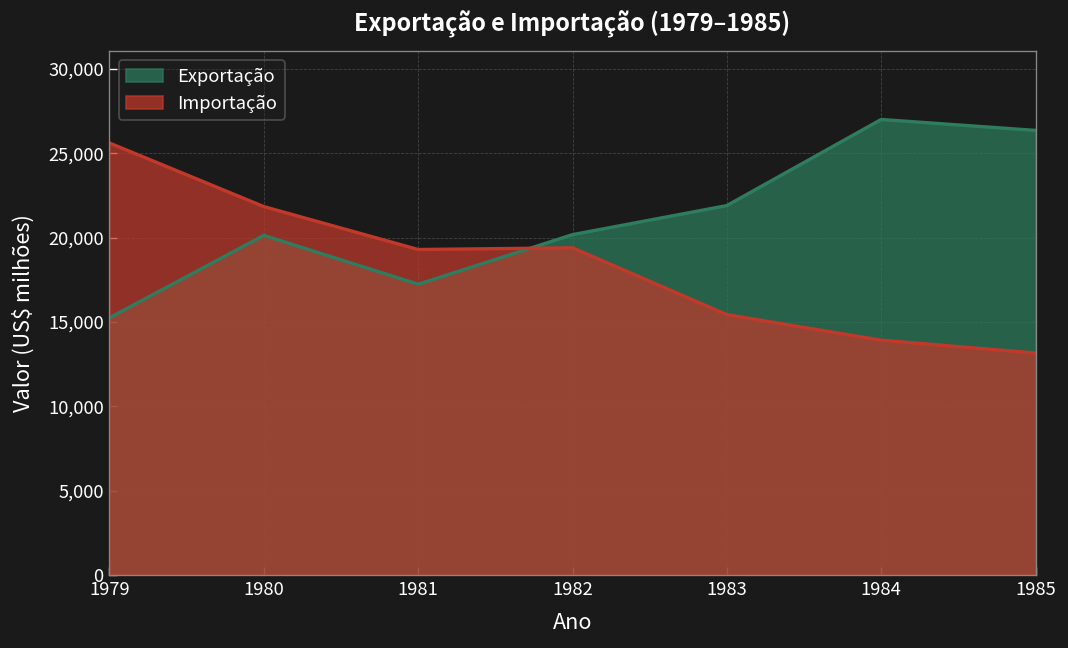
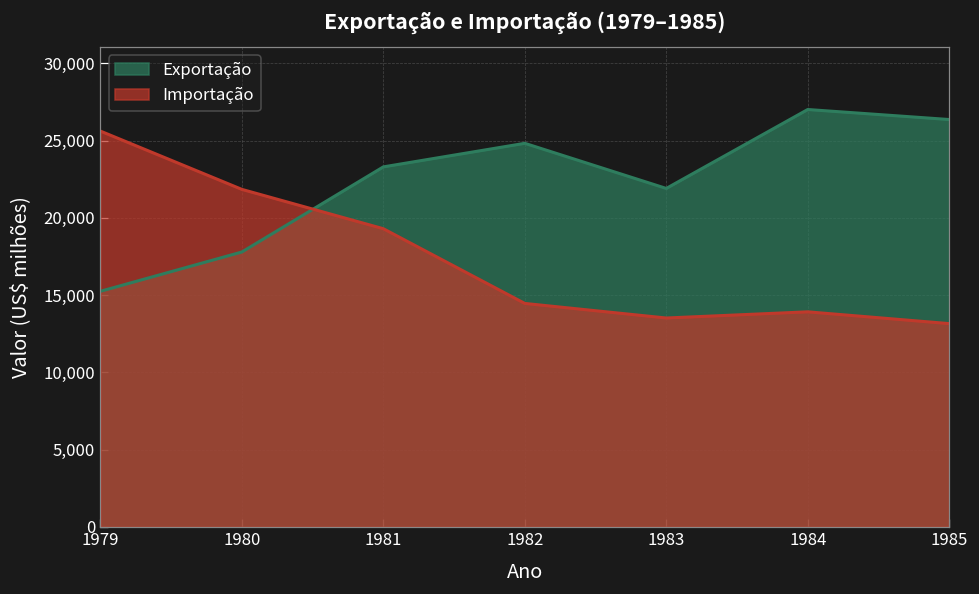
  {
    "Exportação": {
      "1979": "15,200",
-     "1980": "20,100",
-     "1981": "17,200",
-     "1982": "20,200",
+     "1980": "17,800",
+     "1981": "23,300",
+     "1982": "24,800",
      "1983": "21,900",
      "1984": "27,000",
      "1985": "26,400"
    },
    "Importação": {
      "1979": "25,600",
      "1980": "21,800",
      "1981": "19,300",
-     "1982": "19,400",
-     "1983": "15,400",
+     "1982": "14,500",
+     "1983": "13,500",
      "1984": "13,900",
      "1985": "13,200"
    }
  }
